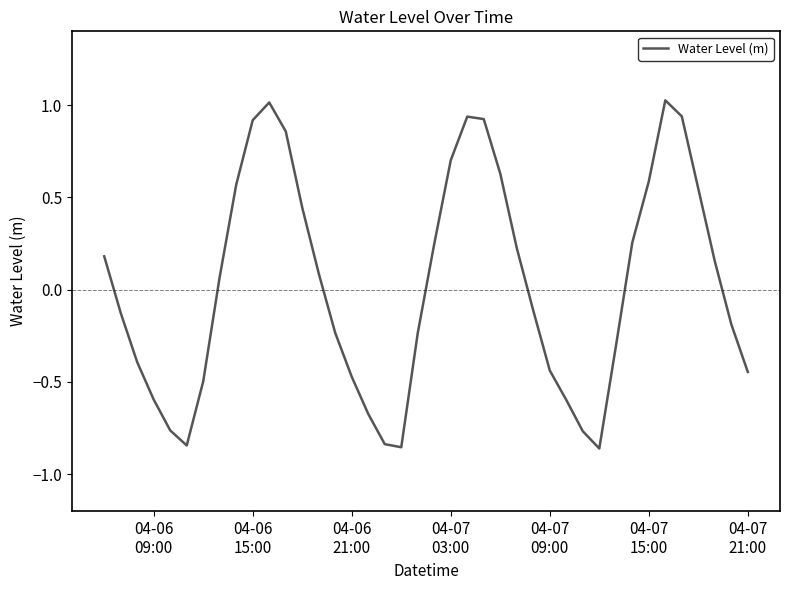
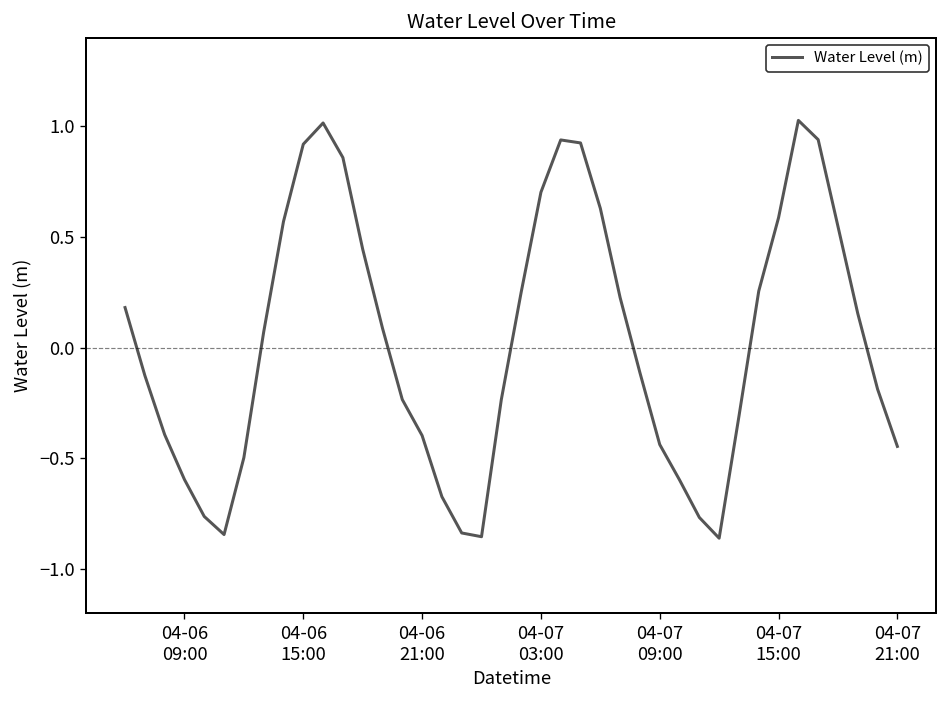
  {
    "04-06 09:00": -0.60,
    "04-06 15:00": 0.92,
-   "04-06 21:00": -0.47,
+   "04-06 21:00": -0.40,
    "04-07 03:00": 0.70,
    "04-07 09:00": -0.44,
    "04-07 15:00": 0.59,
    "04-07 21:00": -0.45
  }
